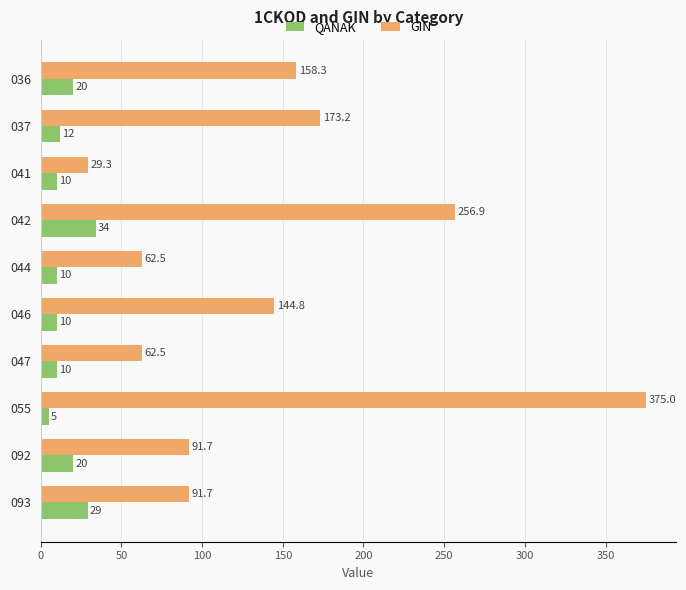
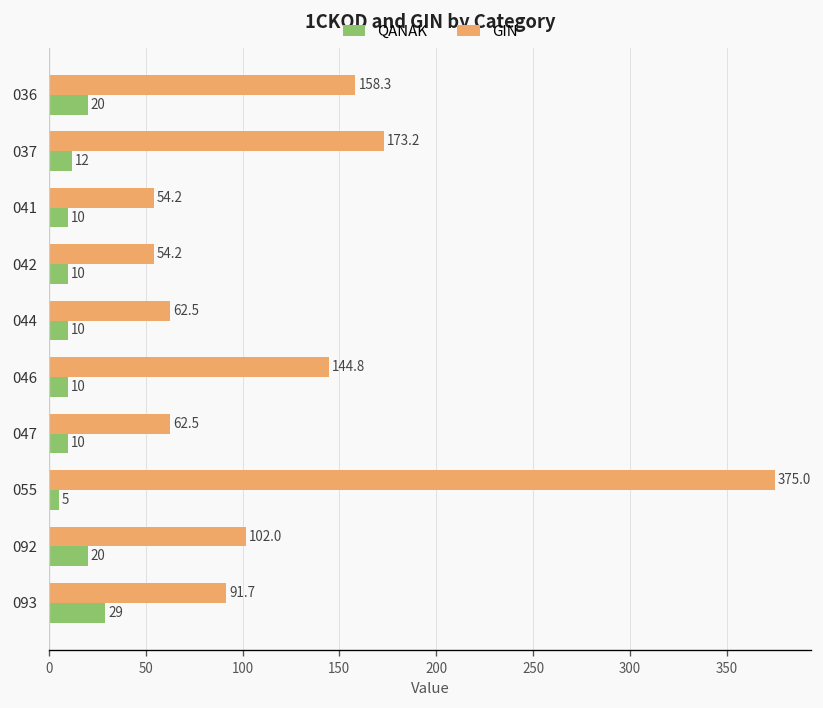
  {
    "QANAK": {
      "036": 20,
      "037": 12,
      "041": 10,
-     "042": 34,
+     "042": 10,
      "044": 10,
      "046": 10,
      "047": 10,
      "055": 5,
      "092": 20,
      "093": 29
    },
    "GIN": {
      "036": 158.3,
      "037": 173.2,
-     "041": 29.3,
-     "042": 256.9,
+     "041": 54.2,
+     "042": 54.2,
      "044": 62.5,
      "046": 144.8,
      "047": 62.5,
      "055": 375.0,
-     "092": 91.7,
+     "092": 102.0,
      "093": 91.7
    }
  }
